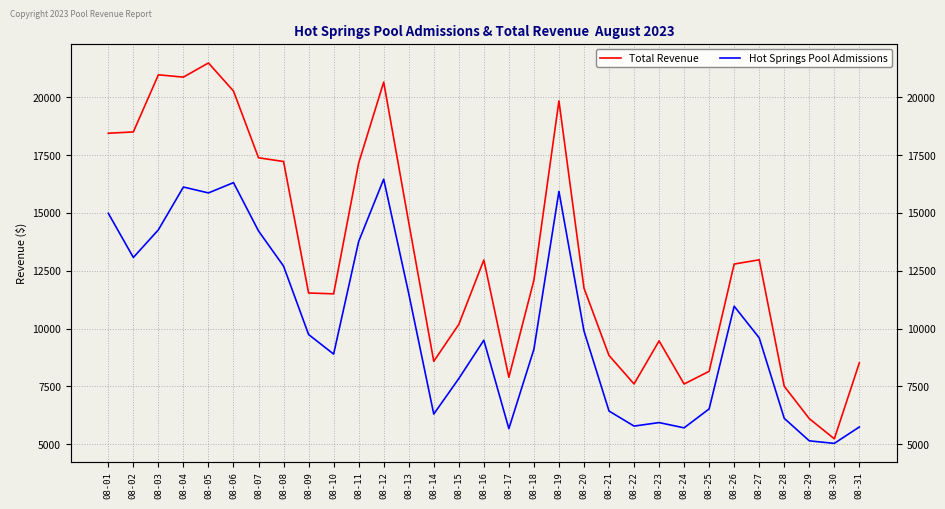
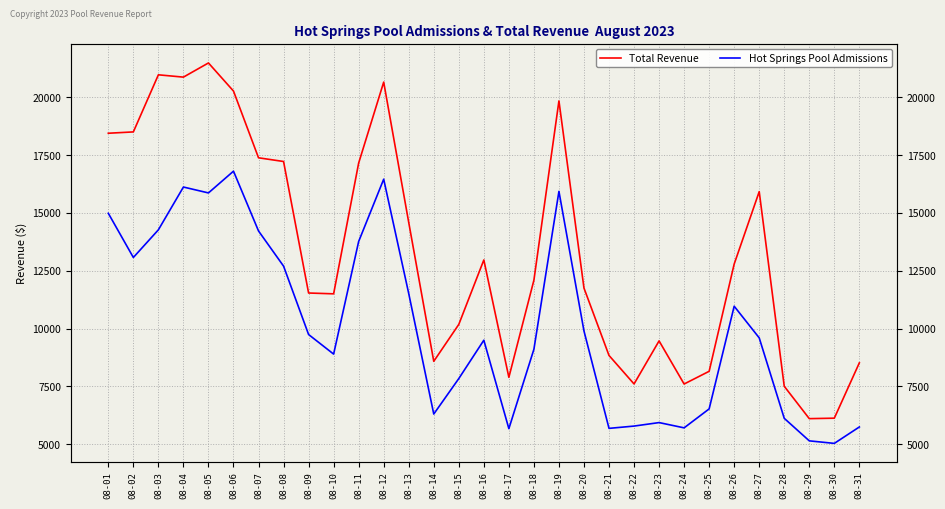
  {
    "Total Revenue": {
      "08-01": 18500,
      "08-02": 18500,
      "08-03": 21000,
      "08-04": 20900,
      "08-05": 21500,
      "08-06": 20300,
      "08-07": 17400,
      "08-08": 17200,
      "08-09": 11500,
      "08-10": 11500,
      "08-11": 17200,
      "08-12": 20700,
      "08-13": 14600,
      "08-14": 8600,
      "08-15": 10200,
      "08-16": 13000,
      "08-17": 7900,
      "08-18": 12100,
      "08-19": 19800,
      "08-20": 11800,
      "08-21": 8800,
      "08-22": 7600,
      "08-23": 9500,
      "08-24": 7600,
      "08-25": 8200,
      "08-26": 12800,
-     "08-27": 13000,
+     "08-27": 15900,
      "08-28": 7500,
      "08-29": 6100,
-     "08-30": 5200,
+     "08-30": 6100,
      "08-31": 8500
    },
    "Hot Springs Pool Admissions": {
      "08-01": 15000,
      "08-02": 13100,
      "08-03": 14300,
      "08-04": 16100,
      "08-05": 15900,
-     "08-06": 16300,
+     "08-06": 16800,
      "08-07": 14200,
      "08-08": 12700,
      "08-09": 9700,
      "08-10": 8900,
      "08-11": 13800,
      "08-12": 16500,
      "08-13": 11500,
      "08-14": 6300,
      "08-15": 7800,
      "08-16": 9500,
      "08-17": 5700,
      "08-18": 9100,
      "08-19": 15900,
      "08-20": 9900,
-     "08-21": 6400,
+     "08-21": 5700,
      "08-22": 5800,
      "08-23": 5900,
      "08-24": 5700,
      "08-25": 6500,
      "08-26": 11000,
      "08-27": 9600,
      "08-28": 6100,
      "08-29": 5100,
      "08-30": 5000,
      "08-31": 5700
    }
  }
